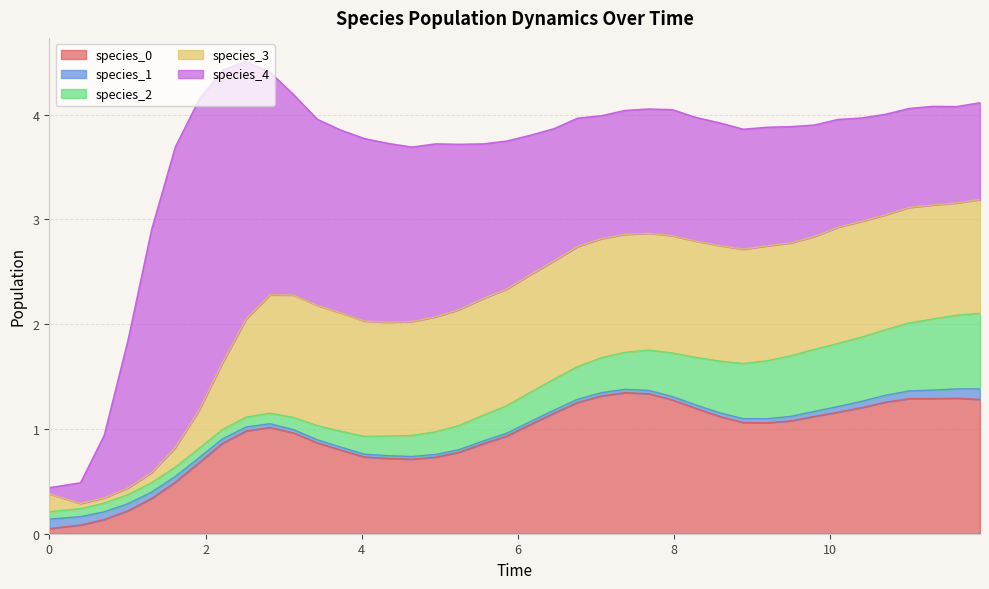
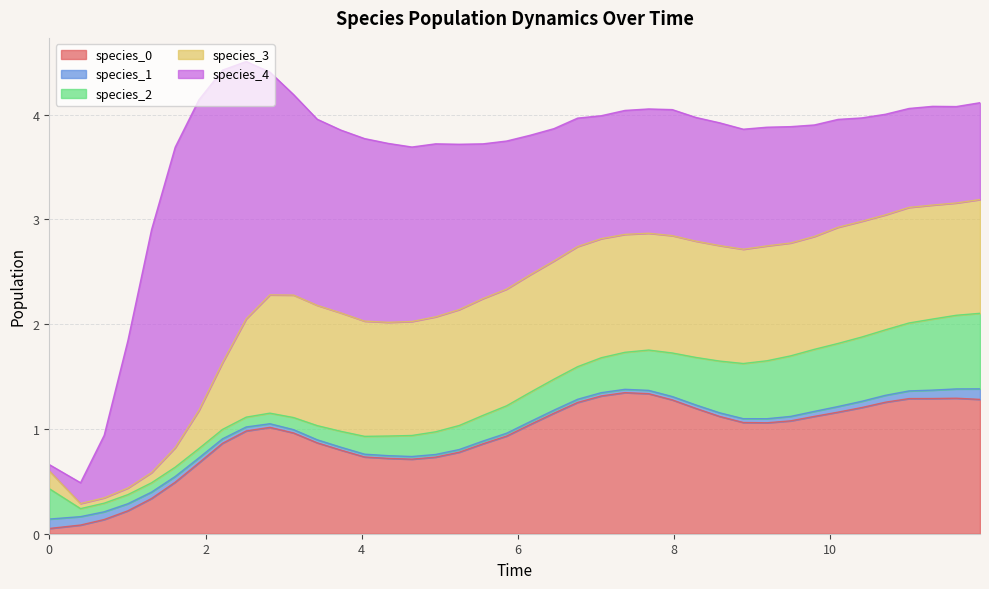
  {
    "species_0": {
      "0": 0.05
    },
    "species_1": {
      "0": 0.09
    },
    "species_2": {
-     "0": 0.07
+     "0": 0.29
    },
    "species_3": {
      "0": 0.17
    },
    "species_4": {
      "0": 0.06
    }
  }
